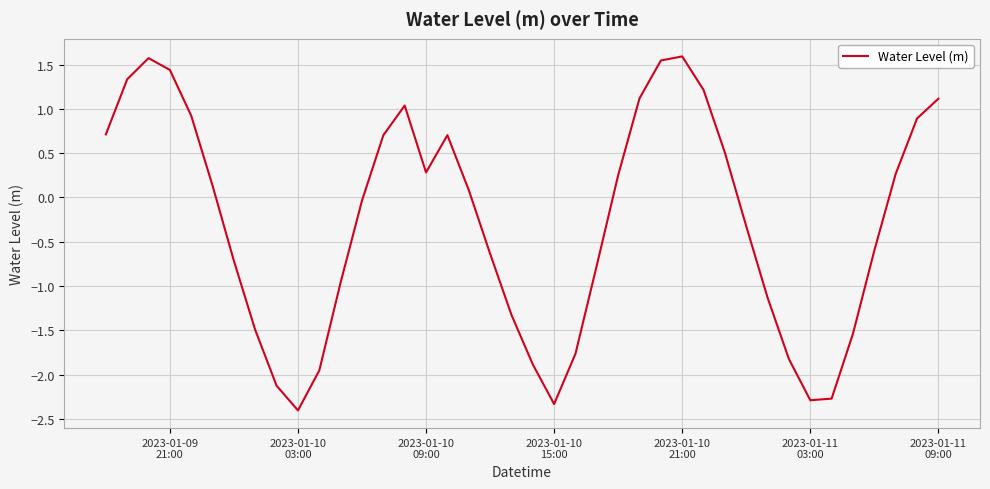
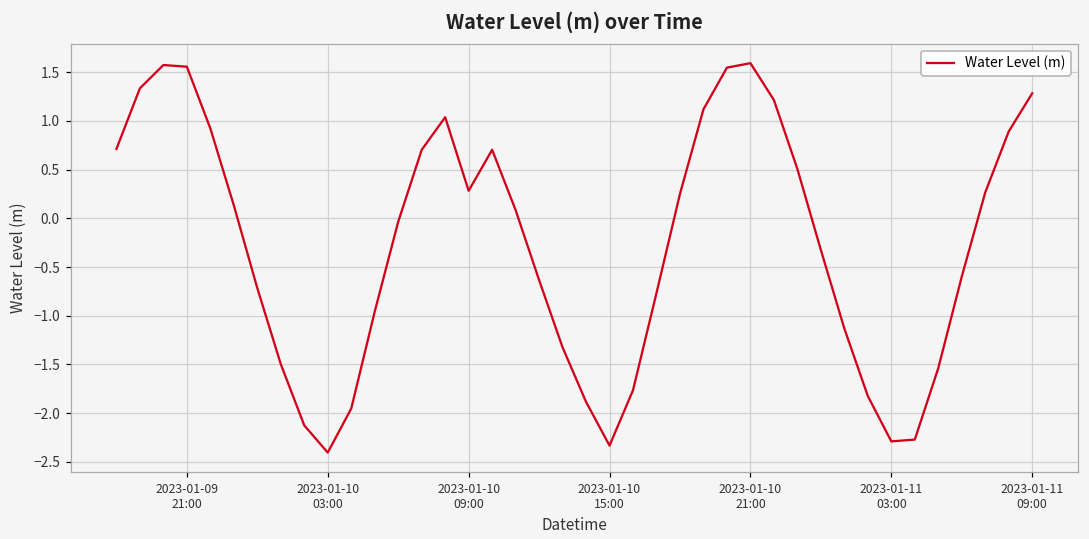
  {
-   "2023-01-09 21:00": 1.4,
+   "2023-01-09 21:00": 1.6,
    "2023-01-10 03:00": -2.4,
    "2023-01-10 09:00": 0.3,
    "2023-01-10 15:00": -2.3,
    "2023-01-10 21:00": 1.6,
    "2023-01-11 03:00": -2.3,
-   "2023-01-11 09:00": 1.1
+   "2023-01-11 09:00": 1.3
  }
